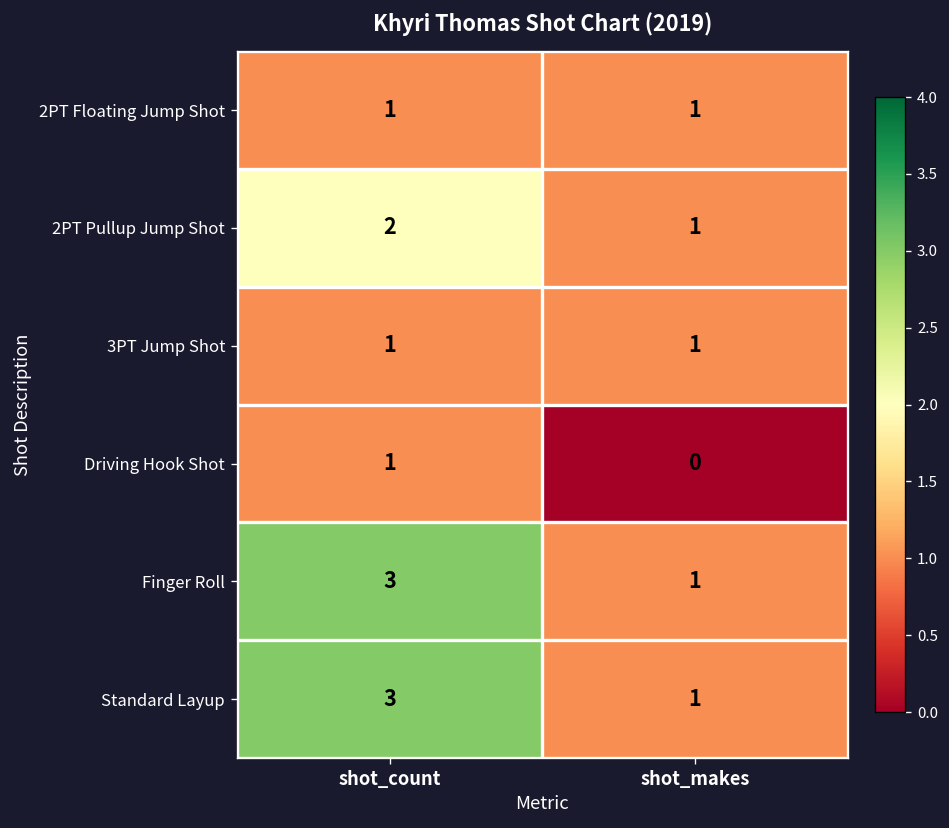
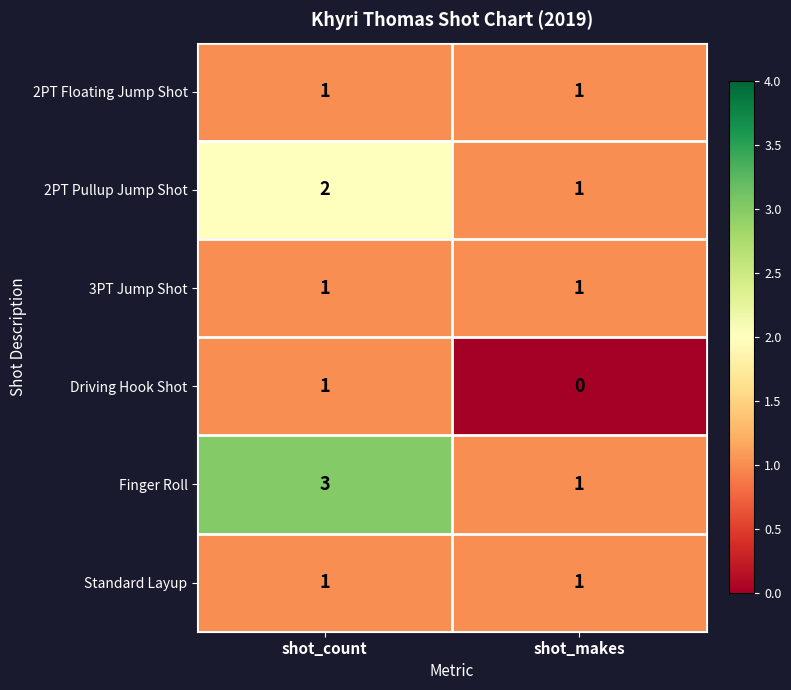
  {
    "2PT Floating Jump Shot": {
      "shot_count": 1,
      "shot_makes": 1
    },
    "2PT Pullup Jump Shot": {
      "shot_count": 2,
      "shot_makes": 1
    },
    "3PT Jump Shot": {
      "shot_count": 1,
      "shot_makes": 1
    },
    "Driving Hook Shot": {
      "shot_count": 1,
      "shot_makes": 0
    },
    "Finger Roll": {
      "shot_count": 3,
      "shot_makes": 1
    },
    "Standard Layup": {
-     "shot_count": 3,
+     "shot_count": 1,
      "shot_makes": 1
    }
  }
